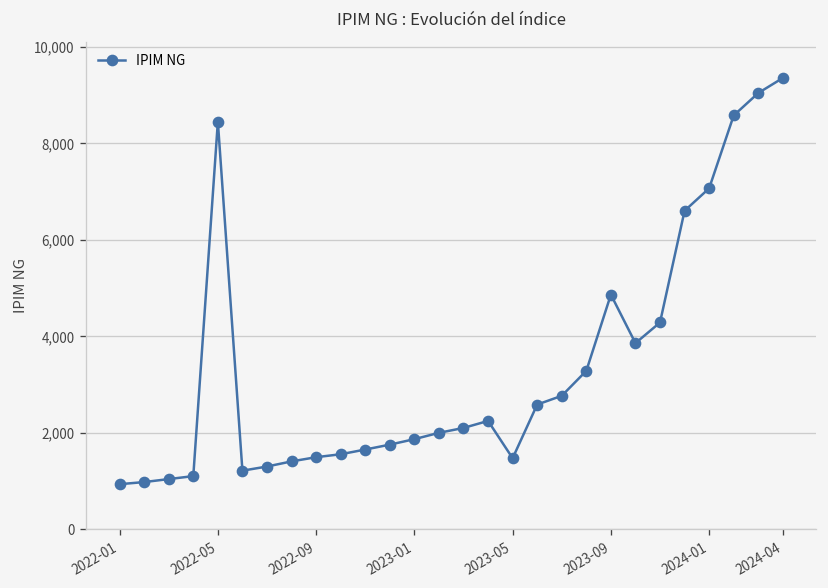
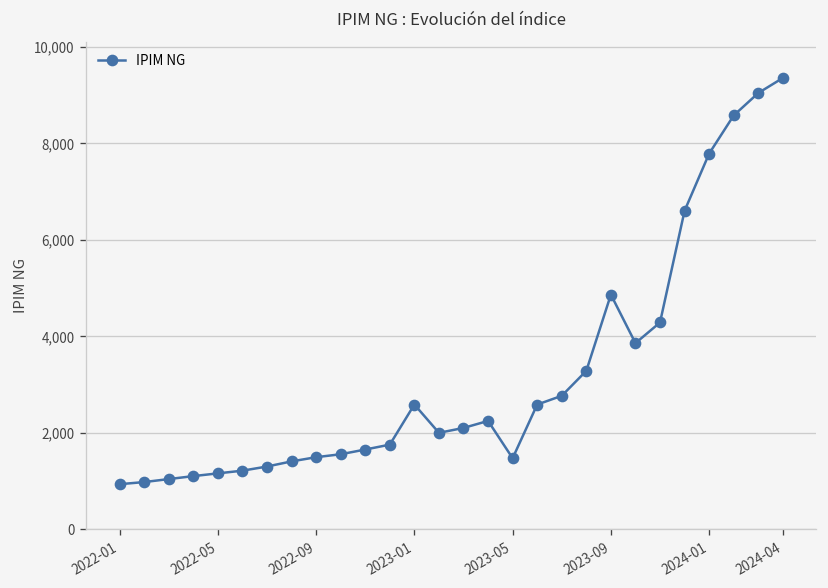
  {
    "2022-01": "900",
-   "2022-05": "8,400",
+   "2022-05": "1,200",
    "2022-09": "1,500",
-   "2023-01": "1,900",
+   "2023-01": "2,600",
    "2023-05": "1,500",
    "2023-09": "4,900",
-   "2024-01": "7,100",
+   "2024-01": "7,800",
    "2024-04": "9,400"
  }
